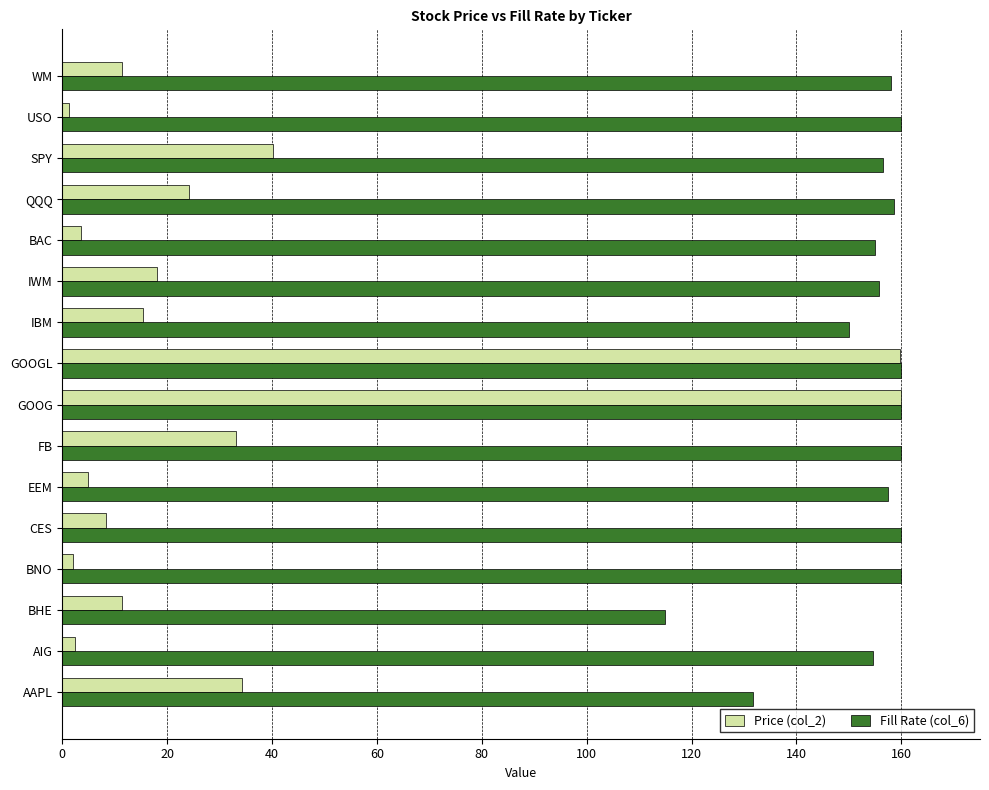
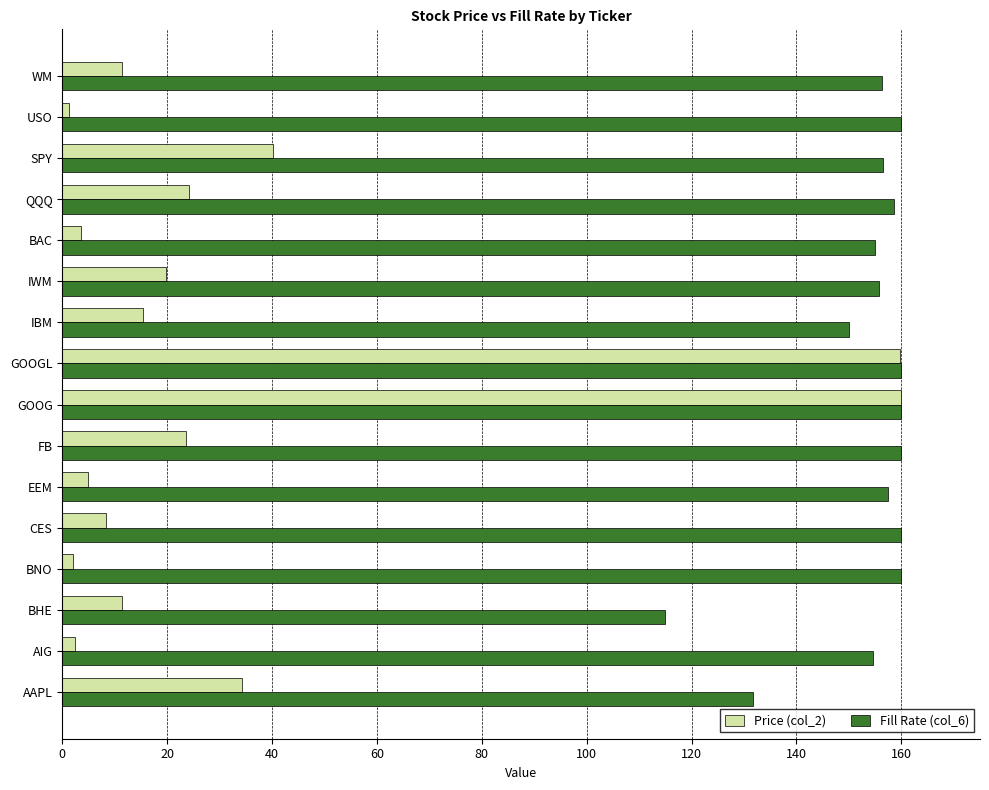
  {
    "Price (col_2)": {
      "WM": 11,
      "USO": 1,
      "SPY": 40,
      "QQQ": 24,
      "BAC": 4,
-     "IWM": 18,
+     "IWM": 20,
      "IBM": 15,
      "GOOGL": 160,
      "GOOG": 160,
-     "FB": 33,
+     "FB": 24,
      "EEM": 5,
      "CES": 8,
      "BNO": 2,
      "BHE": 11,
      "AIG": 2,
      "AAPL": 34
    },
    "Fill Rate (col_6)": {
-     "WM": 158,
+     "WM": 156,
      "USO": 160,
      "SPY": 157,
      "QQQ": 159,
      "BAC": 155,
      "IWM": 156,
      "IBM": 150,
      "GOOGL": 160,
      "GOOG": 160,
      "FB": 160,
      "EEM": 157,
      "CES": 160,
      "BNO": 160,
      "BHE": 115,
      "AIG": 155,
      "AAPL": 132
    }
  }
